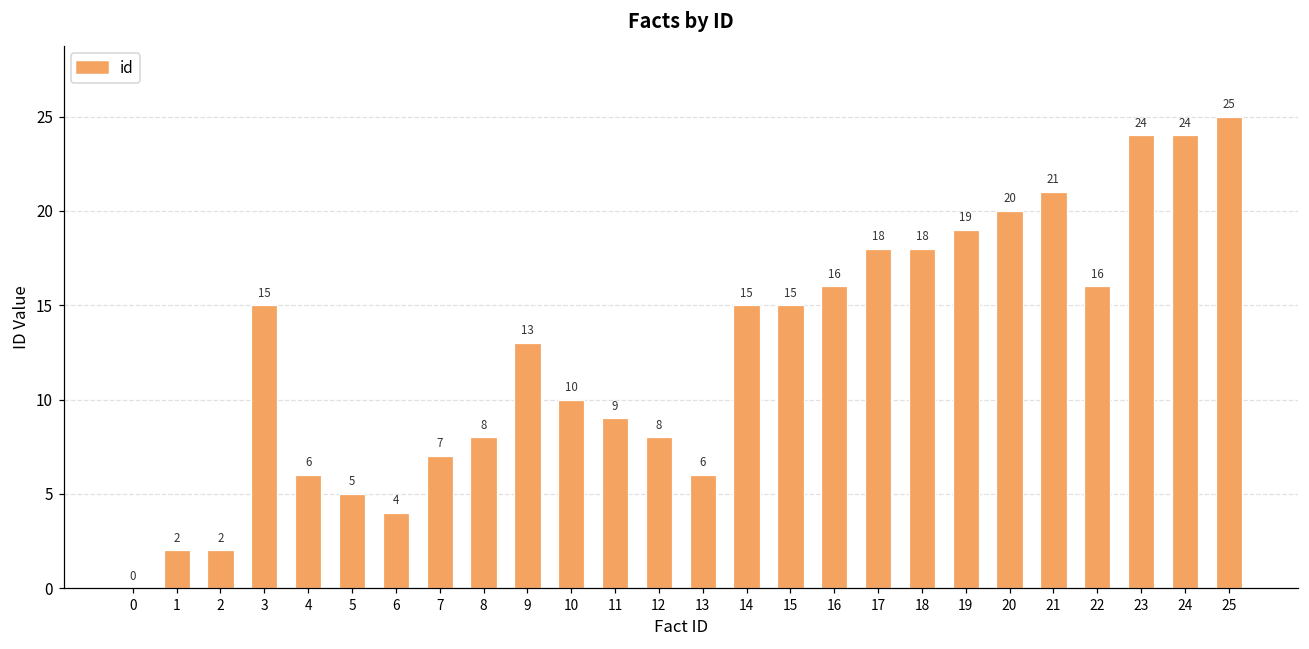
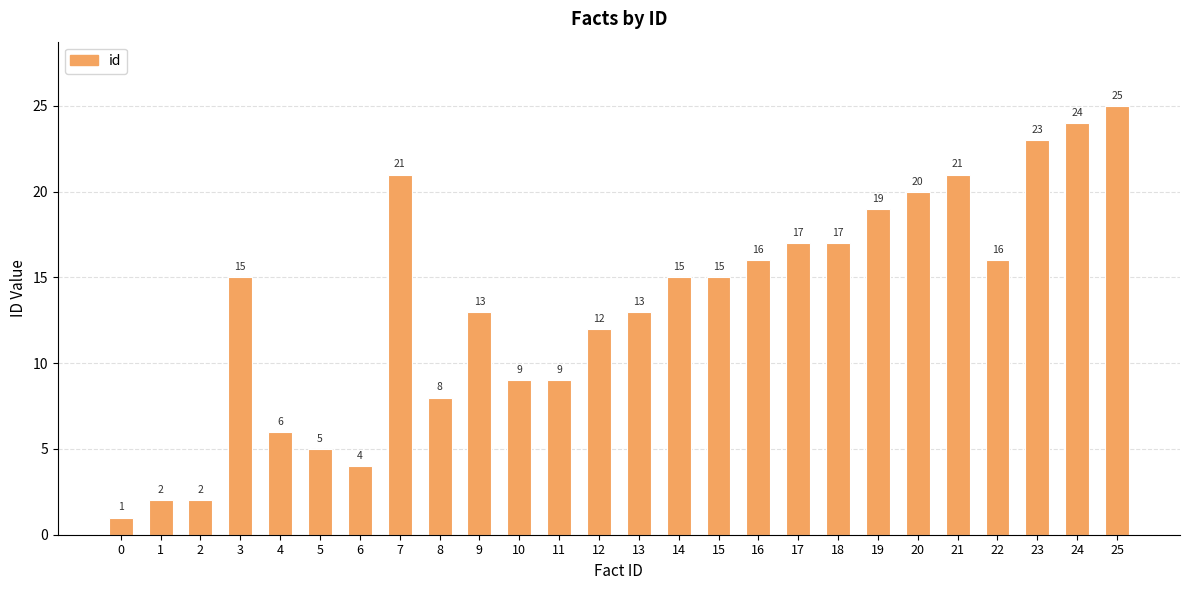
  {
-   "0": 0,
+   "0": 1,
    "1": 2,
    "2": 2,
    "3": 15,
    "4": 6,
    "5": 5,
    "6": 4,
-   "7": 7,
+   "7": 21,
    "8": 8,
    "9": 13,
-   "10": 10,
+   "10": 9,
    "11": 9,
-   "12": 8,
-   "13": 6,
+   "12": 12,
+   "13": 13,
    "14": 15,
    "15": 15,
    "16": 16,
-   "17": 18,
-   "18": 18,
+   "17": 17,
+   "18": 17,
    "19": 19,
    "20": 20,
    "21": 21,
    "22": 16,
-   "23": 24,
+   "23": 23,
    "24": 24,
    "25": 25
  }
